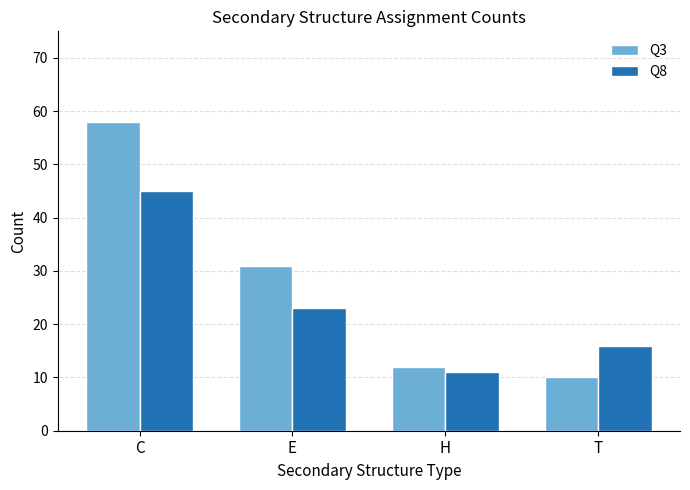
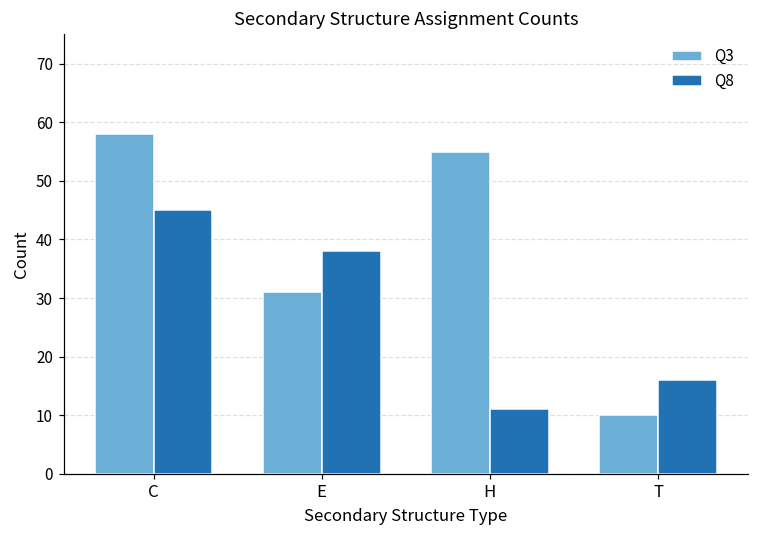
  {
    "Q3": {
      "C": 58,
      "E": 31,
-     "H": 12,
+     "H": 55,
      "T": 10
    },
    "Q8": {
      "C": 45,
-     "E": 23,
+     "E": 38,
      "H": 11,
      "T": 16
    }
  }
